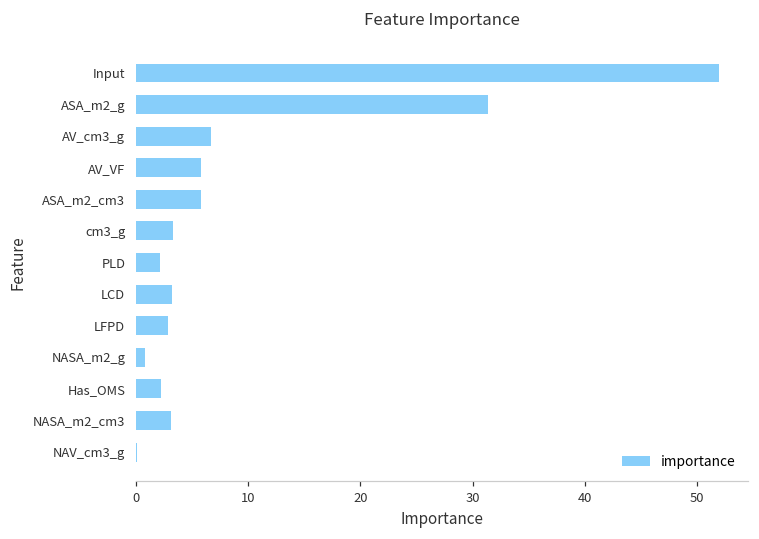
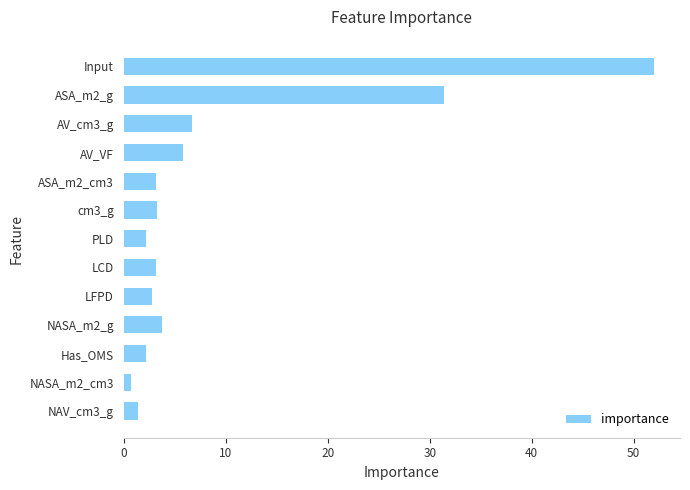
  {
    "Input": 51.9,
    "ASA_m2_g": 31.4,
    "AV_cm3_g": 6.7,
    "AV_VF": 5.8,
-   "ASA_m2_cm3": 5.8,
+   "ASA_m2_cm3": 3.2,
    "cm3_g": 3.3,
    "PLD": 2.2,
    "LCD": 3.2,
    "LFPD": 2.8,
-   "NASA_m2_g": 0.8,
+   "NASA_m2_g": 3.7,
    "Has_OMS": 2.2,
-   "NASA_m2_cm3": 3.1,
-   "NAV_cm3_g": 0.1
+   "NASA_m2_cm3": 0.7,
+   "NAV_cm3_g": 1.4
  }
